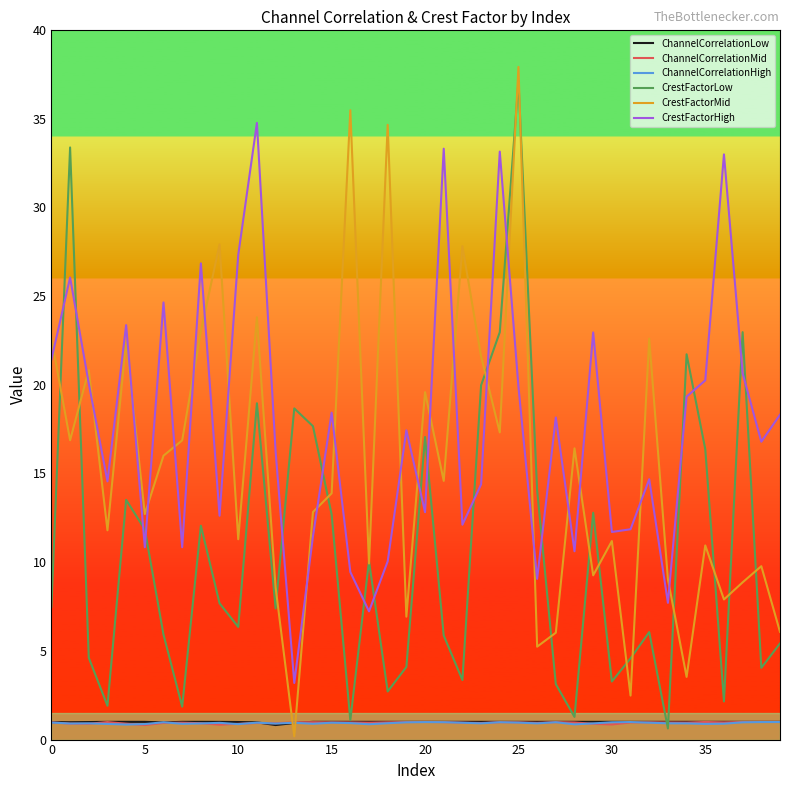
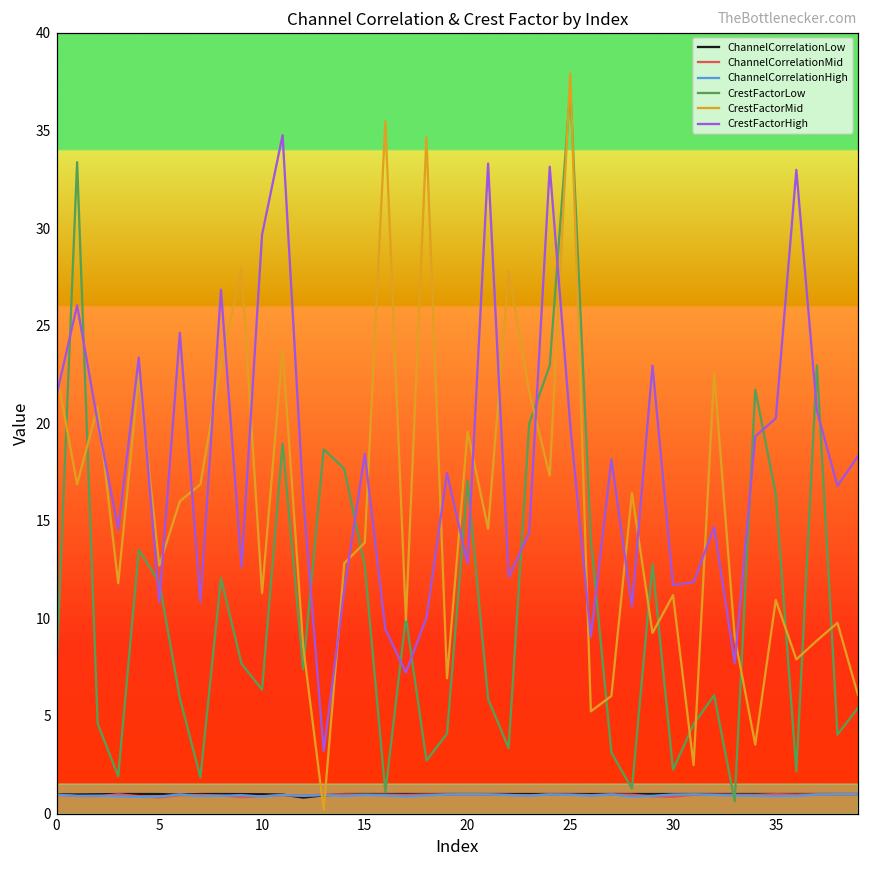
  {
    "CrestFactorLow": {
      "0": 7.5,
      "5": 11.8,
      "10": 6.3,
      "15": 12.7,
      "20": 17.1,
      "25": 37.1,
-     "30": 3.3,
+     "30": 2.2,
      "35": 16.4
    },
    "CrestFactorMid": {
      "0": 22.6,
      "5": 12.7,
      "10": 11.3,
      "15": 13.9,
      "20": 19.6,
      "25": 37.9,
      "30": 11.2,
      "35": 10.9
    },
    "CrestFactorHigh": {
      "0": 21.4,
      "5": 10.8,
-     "10": 27.3,
+     "10": 29.7,
      "15": 18.4,
      "20": 12.8,
      "25": 19.9,
      "30": 11.7,
      "35": 20.2
    }
  }
